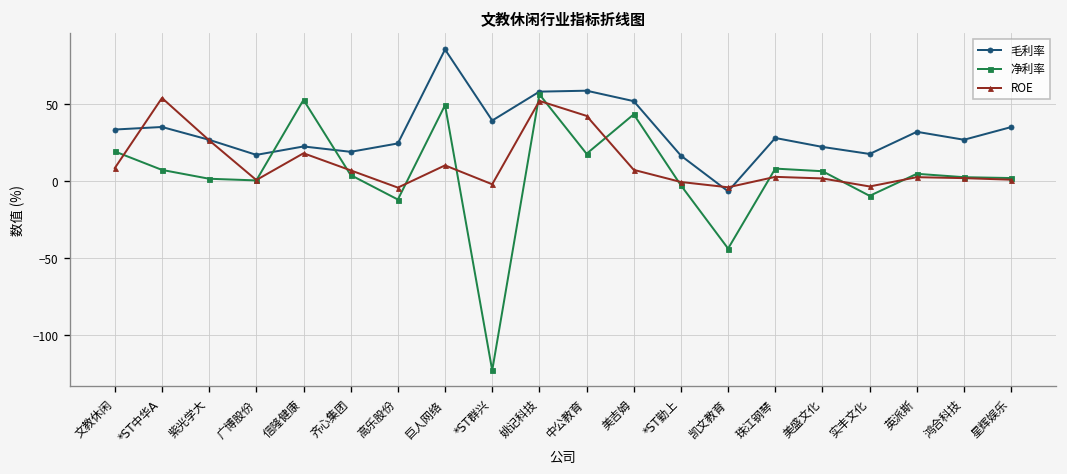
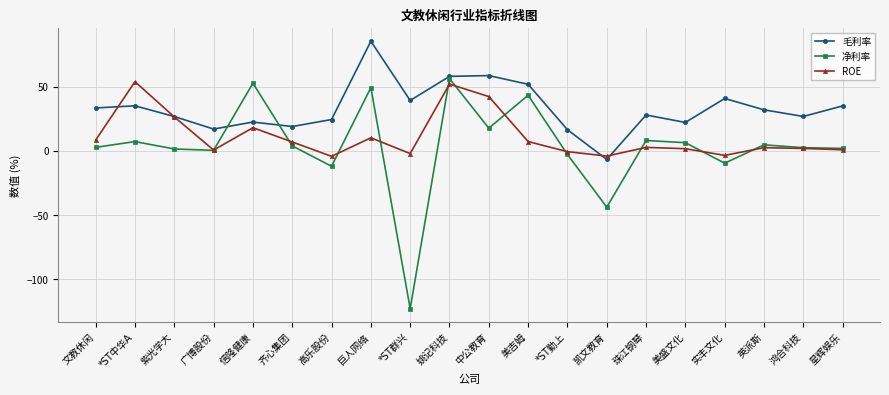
  {
    "毛利率": {
      "文教休闲": 33,
      "*ST中华A": 35,
      "广博股份": 17,
      "信隆健康": 23,
      "齐心集团": 19,
      "高乐股份": 24,
      "巨人网络": 85,
      "*ST群兴": 39,
      "中公教育": 59,
      "美吉姆": 52,
      "*ST勤上": 17,
      "凯文教育": -7,
      "珠江钢琴": 28,
      "美盛文化": 22,
-     "实丰文化": 18,
+     "实丰文化": 41,
      "英派斯": 32,
      "鸿合科技": 27,
      "星辉娱乐": 35
    },
    "净利率": {
-     "文教休闲": 19,
+     "文教休闲": 3,
      "*ST中华A": 7,
      "紫光学大": 2,
      "信隆健康": 53,
      "齐心集团": 4,
      "高乐股份": -12,
      "巨人网络": 49,
      "*ST群兴": -123,
      "中公教育": 18,
      "美吉姆": 43,
      "*ST勤上": -3,
      "凯文教育": -44,
      "珠江钢琴": 8,
      "美盛文化": 6,
      "实丰文化": -10,
      "英派斯": 5
    },
    "ROE": {
      "文教休闲": 8,
      "*ST中华A": 54,
      "信隆健康": 18,
      "齐心集团": 7,
      "高乐股份": -4,
      "巨人网络": 10,
      "*ST群兴": -2,
      "姚记科技": 52,
      "中公教育": 42,
      "美吉姆": 7,
      "*ST勤上": -1,
      "凯文教育": -4,
      "珠江钢琴": 3,
      "美盛文化": 2,
      "实丰文化": -3,
      "英派斯": 3
    }
  }
